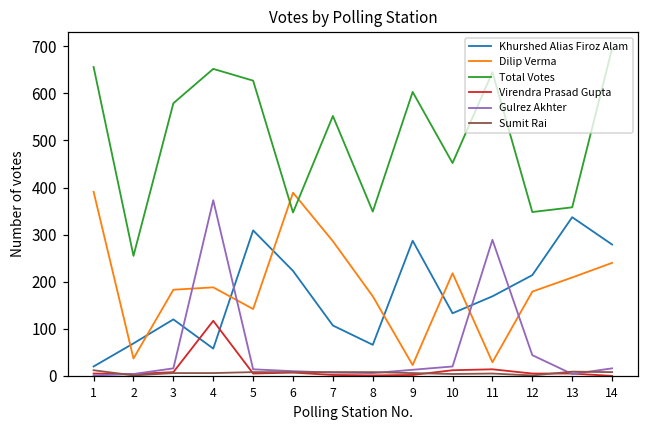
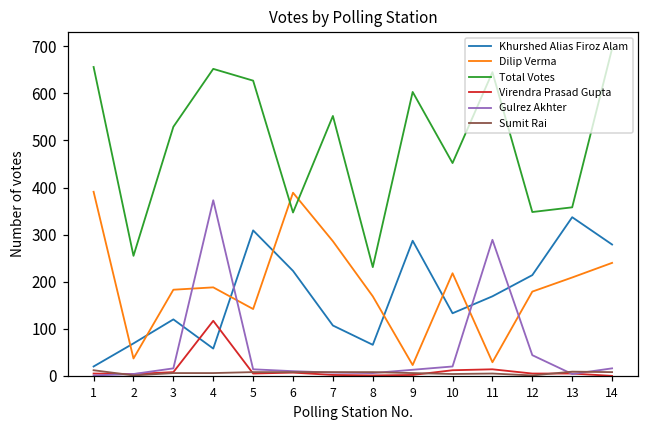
  {
    "Khurshed Alias Firoz Alam": {
      "1": 20,
      "2": 70,
      "3": 120,
      "4": 60,
      "5": 310,
      "6": 220,
      "7": 110,
      "8": 70,
      "9": 290,
      "10": 130,
      "11": 170,
      "12": 210,
      "13": 340,
      "14": 280
    },
    "Dilip Verma": {
      "1": 390,
      "2": 40,
      "3": 180,
      "4": 190,
      "5": 140,
      "6": 390,
      "7": 290,
      "8": 170,
      "9": 20,
      "10": 220,
      "11": 30,
      "12": 180,
      "13": 210,
      "14": 240
    },
    "Total Votes": {
      "1": 660,
      "2": 260,
-     "3": 580,
+     "3": 530,
      "4": 650,
      "5": 630,
      "6": 350,
      "7": 550,
-     "8": 350,
+     "8": 230,
      "9": 600,
      "10": 450,
      "12": 350,
      "13": 360
    },
    "Virendra Prasad Gupta": {
      "4": 120,
      "10": 10,
      "11": 10,
      "14": 0
    },
    "Gulrez Akhter": {
      "3": 20,
      "4": 370,
      "5": 10,
      "9": 10,
      "10": 20,
      "11": 290,
      "12": 40,
      "14": 20
    },
    "Sumit Rai": {
      "1": 10,
      "4": 10,
      "10": 0,
      "11": 10,
      "14": 10
    }
  }
